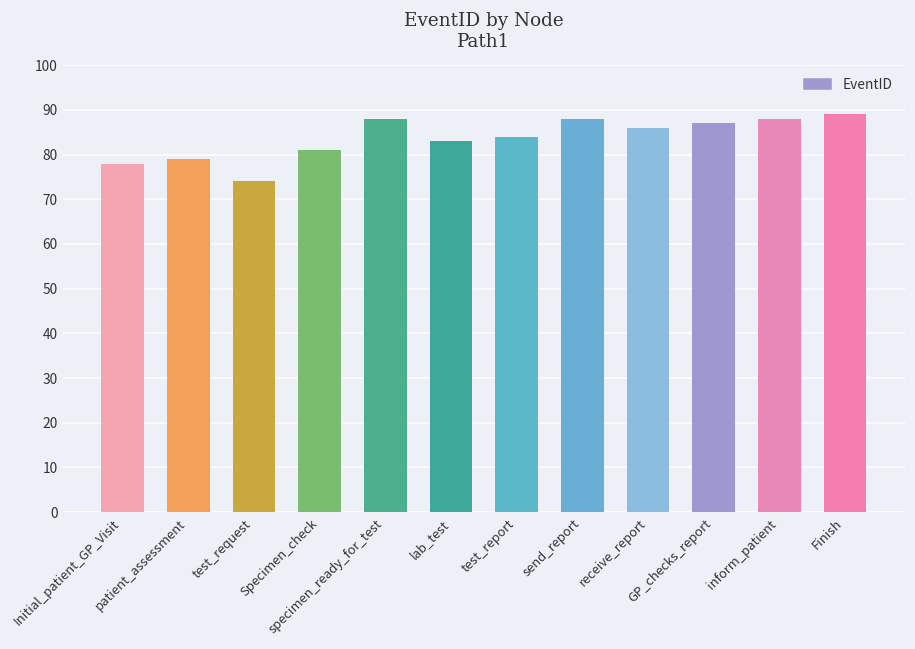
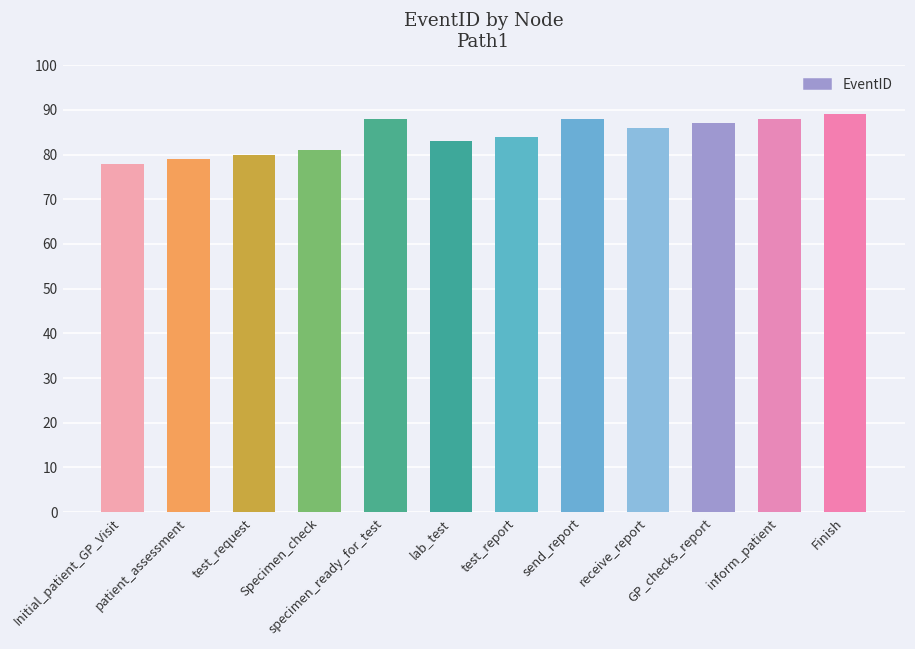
  {
    "Initial_patient_GP_Visit": 78,
    "patient_assessment": 79,
-   "test_request": 74,
+   "test_request": 80,
    "Specimen_check": 81,
    "specimen_ready_for_test": 88,
    "lab_test": 83,
    "test_report": 84,
    "send_report": 88,
    "receive_report": 86,
    "GP_checks_report": 87,
    "inform_patient": 88,
    "Finish": 89
  }
